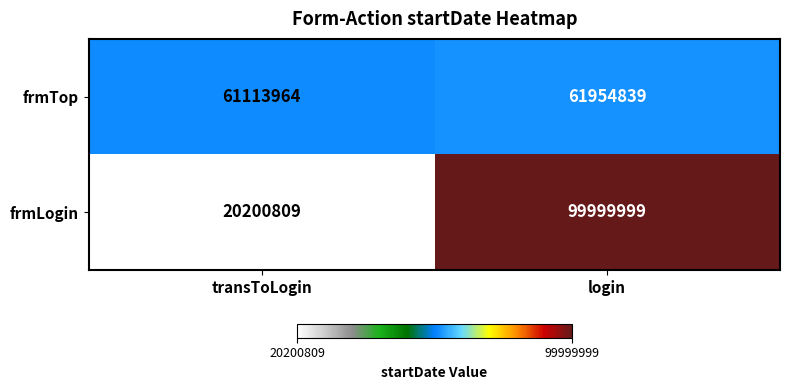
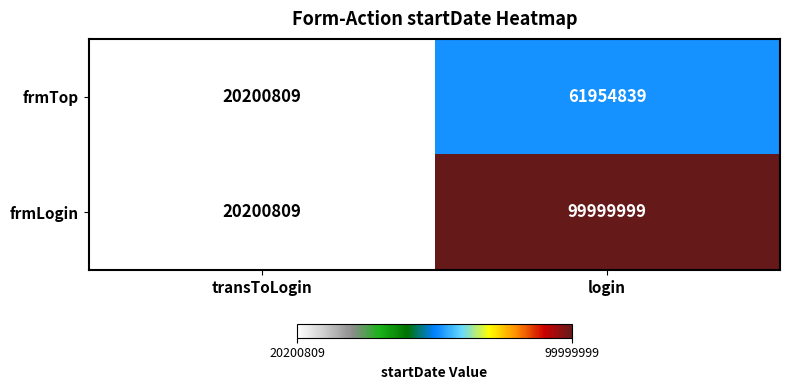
  {
    "frmTop": {
-     "transToLogin": 61113964,
+     "transToLogin": 20200809,
      "login": 61954839
    },
    "frmLogin": {
      "transToLogin": 20200809,
      "login": 99999999
    }
  }
